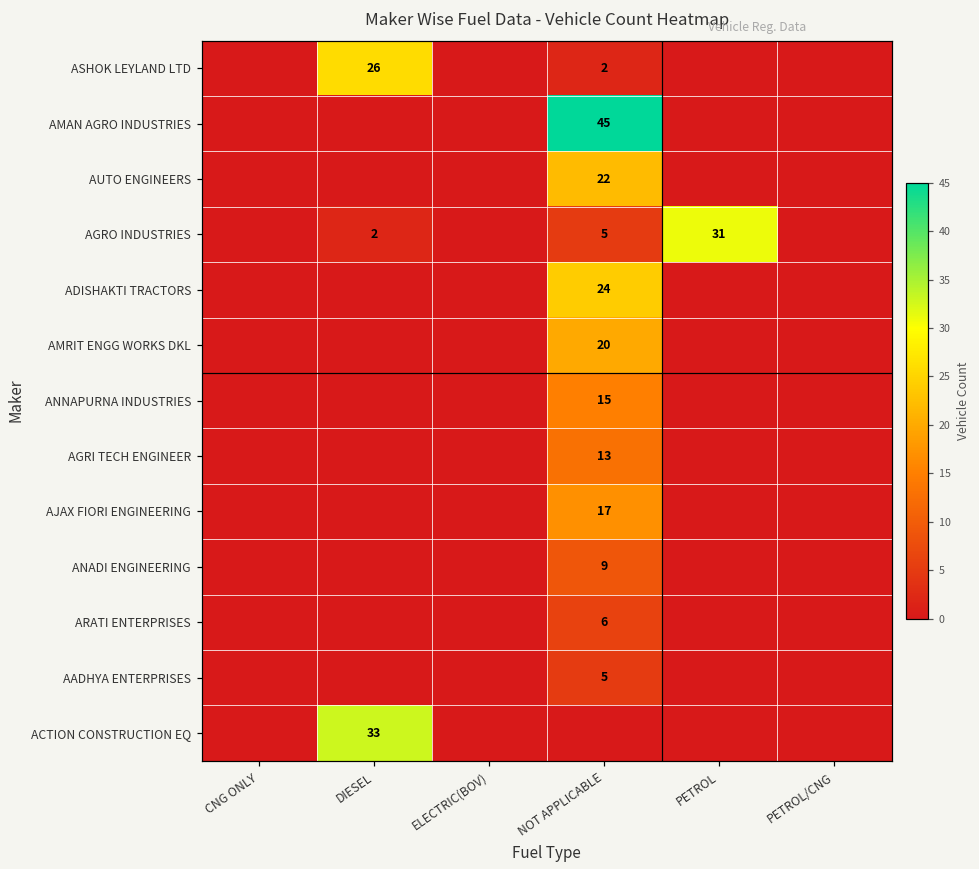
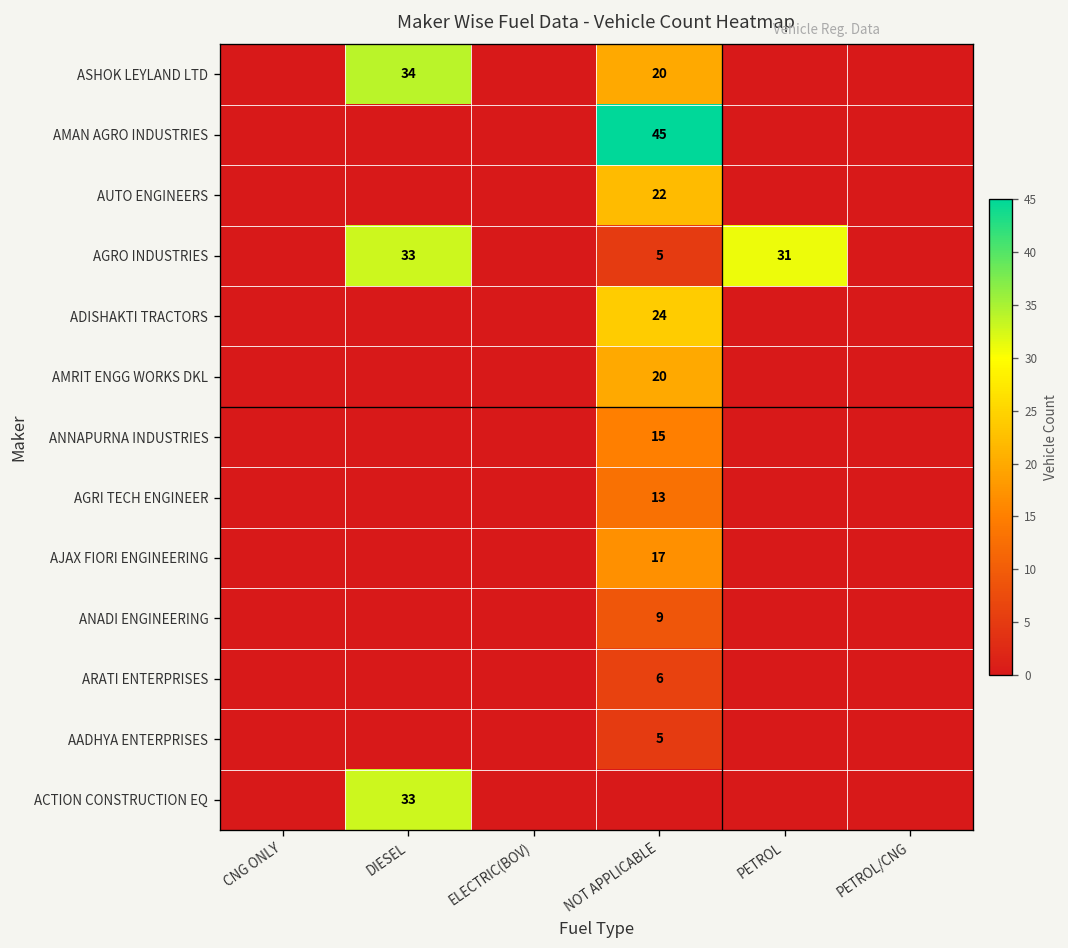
  {
    "ASHOK LEYLAND LTD": {
-     "DIESEL": 26,
-     "NOT APPLICABLE": 2
+     "DIESEL": 34,
+     "NOT APPLICABLE": 20
    },
    "AMAN AGRO INDUSTRIES": {
      "NOT APPLICABLE": 45
    },
    "AUTO ENGINEERS": {
      "NOT APPLICABLE": 22
    },
    "AGRO INDUSTRIES": {
-     "DIESEL": 2,
+     "DIESEL": 33,
      "NOT APPLICABLE": 5,
      "PETROL": 31
    },
    "ADISHAKTI TRACTORS": {
      "NOT APPLICABLE": 24
    },
    "AMRIT ENGG WORKS DKL": {
      "NOT APPLICABLE": 20
    },
    "ANNAPURNA INDUSTRIES": {
      "NOT APPLICABLE": 15
    },
    "AGRI TECH ENGINEER": {
      "NOT APPLICABLE": 13
    },
    "AJAX FIORI ENGINEERING": {
      "NOT APPLICABLE": 17
    },
    "ANADI ENGINEERING": {
      "NOT APPLICABLE": 9
    },
    "ARATI ENTERPRISES": {
      "NOT APPLICABLE": 6
    },
    "AADHYA ENTERPRISES": {
      "NOT APPLICABLE": 5
    },
    "ACTION CONSTRUCTION EQ": {
      "DIESEL": 33
    }
  }
